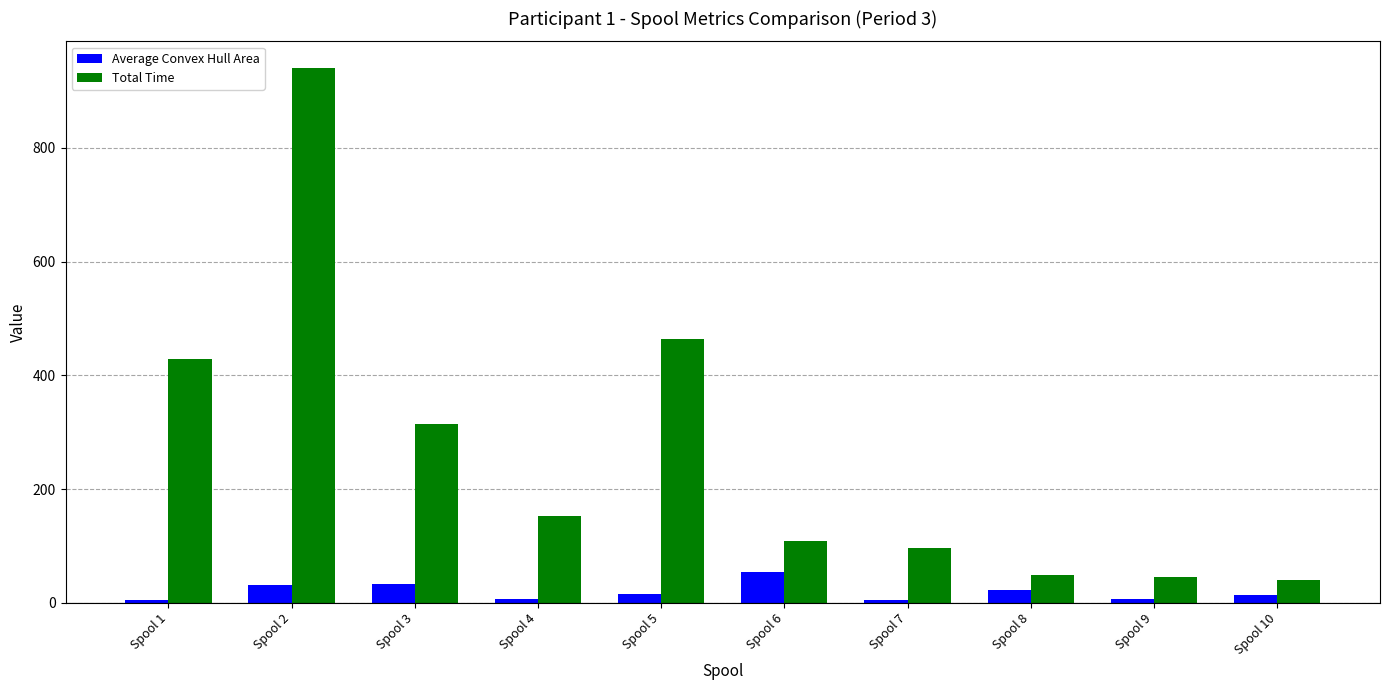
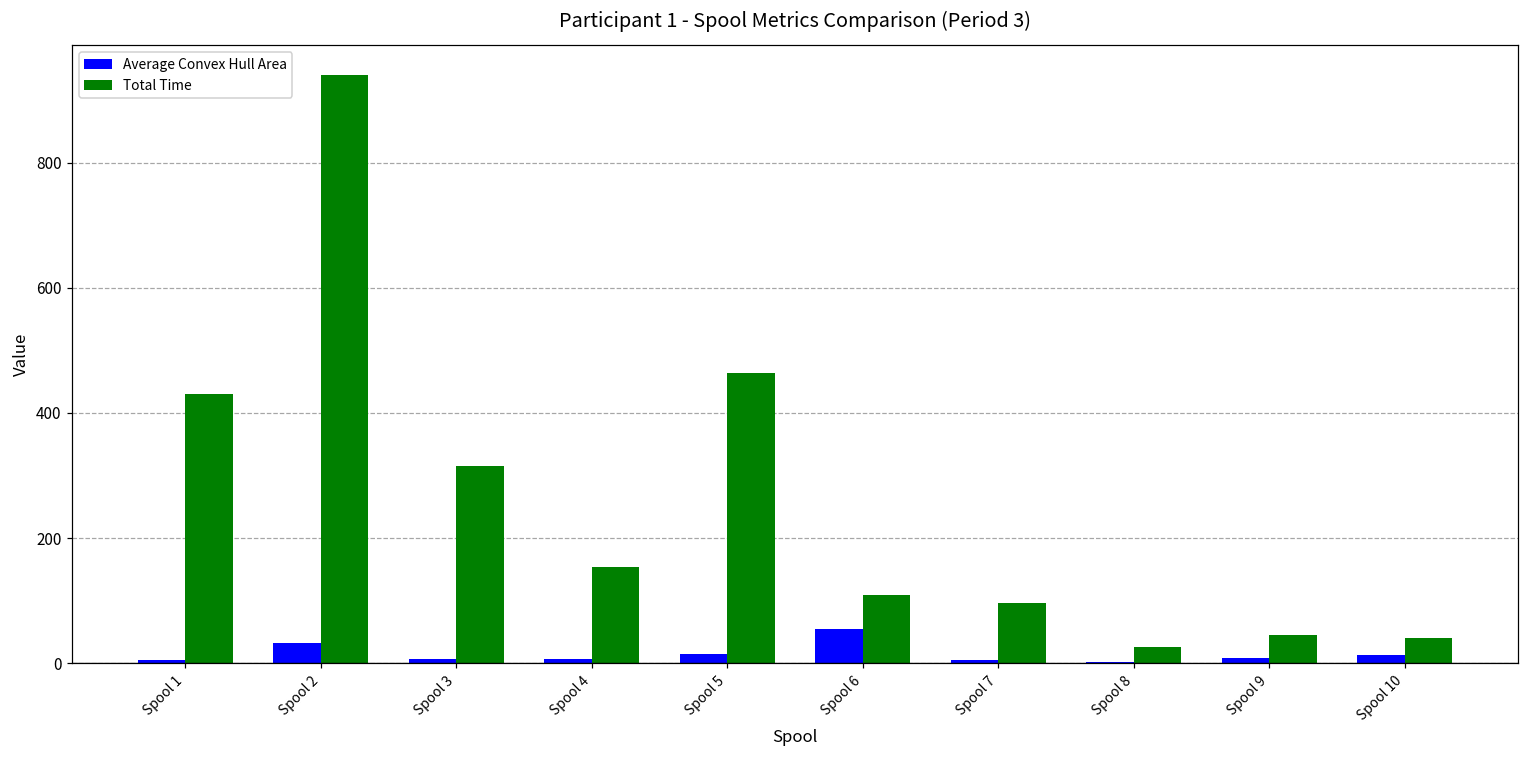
  {
    "Average Convex Hull Area": {
      "Spool 1": 10,
      "Spool 2": 30,
-     "Spool 3": 30,
+     "Spool 3": 10,
      "Spool 4": 10,
      "Spool 5": 20,
      "Spool 6": 50,
      "Spool 7": 0,
-     "Spool 8": 20,
+     "Spool 8": 0,
      "Spool 9": 10,
      "Spool 10": 10
    },
    "Total Time": {
      "Spool 1": 430,
      "Spool 2": 940,
      "Spool 3": 320,
      "Spool 4": 150,
      "Spool 5": 460,
      "Spool 6": 110,
      "Spool 7": 100,
-     "Spool 8": 50,
+     "Spool 8": 30,
      "Spool 9": 50,
      "Spool 10": 40
    }
  }
